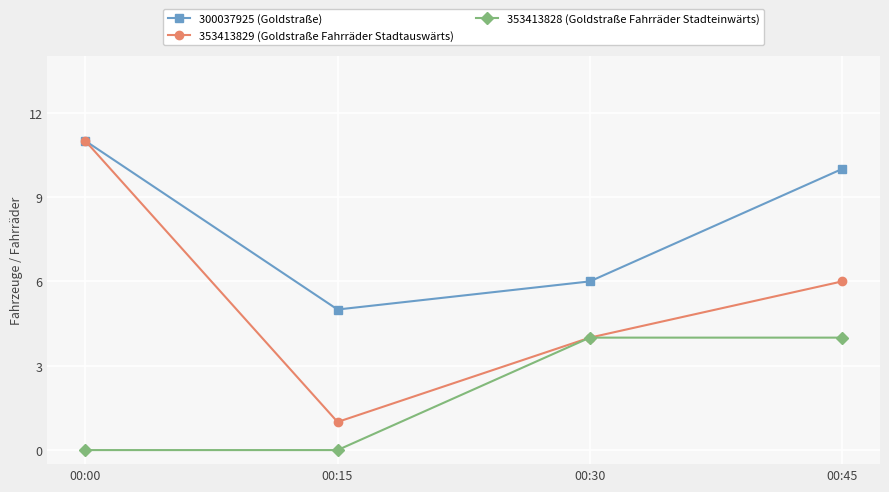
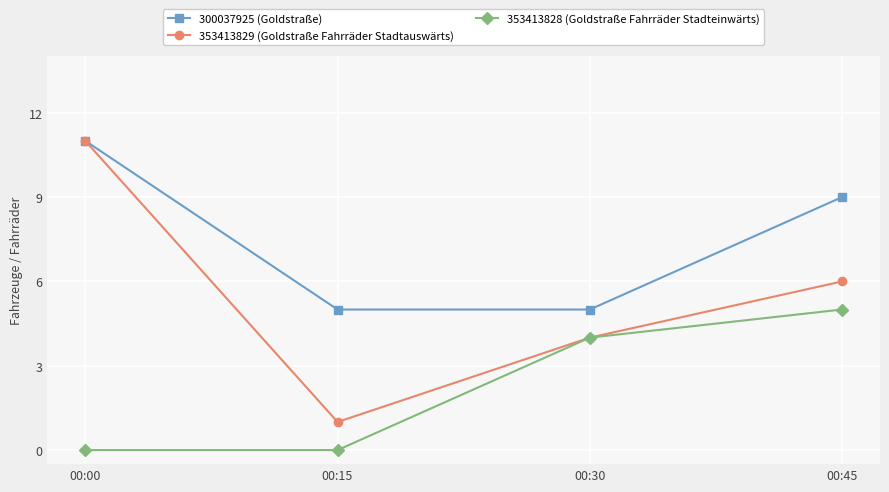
  {
    "300037925 (Goldstraße)": {
      "00:15": 5,
-     "00:30": 6,
-     "00:45": 10
+     "00:30": 5,
+     "00:45": 9
    },
    "353413829 (Goldstraße Fahrräder Stadtauswärts)": {
      "00:15": 1,
      "00:45": 6
    },
    "353413828 (Goldstraße Fahrräder Stadteinwärts)": {
      "00:00": 0,
      "00:15": 0,
-     "00:45": 4
+     "00:45": 5
    }
  }
